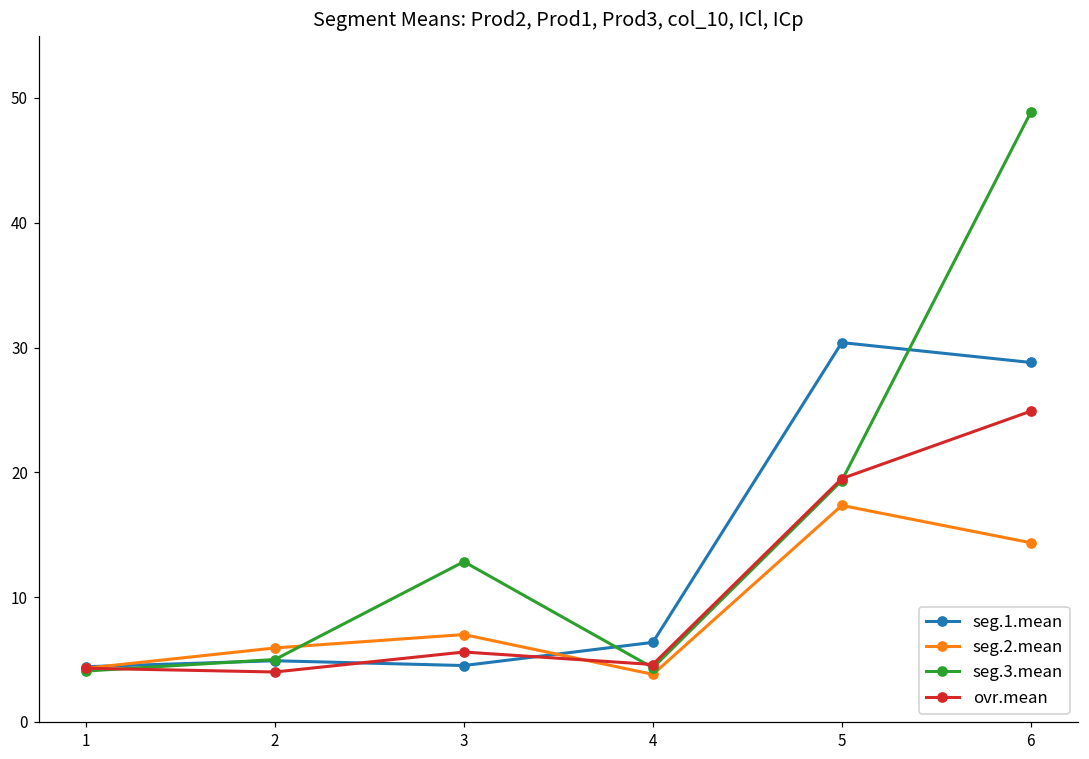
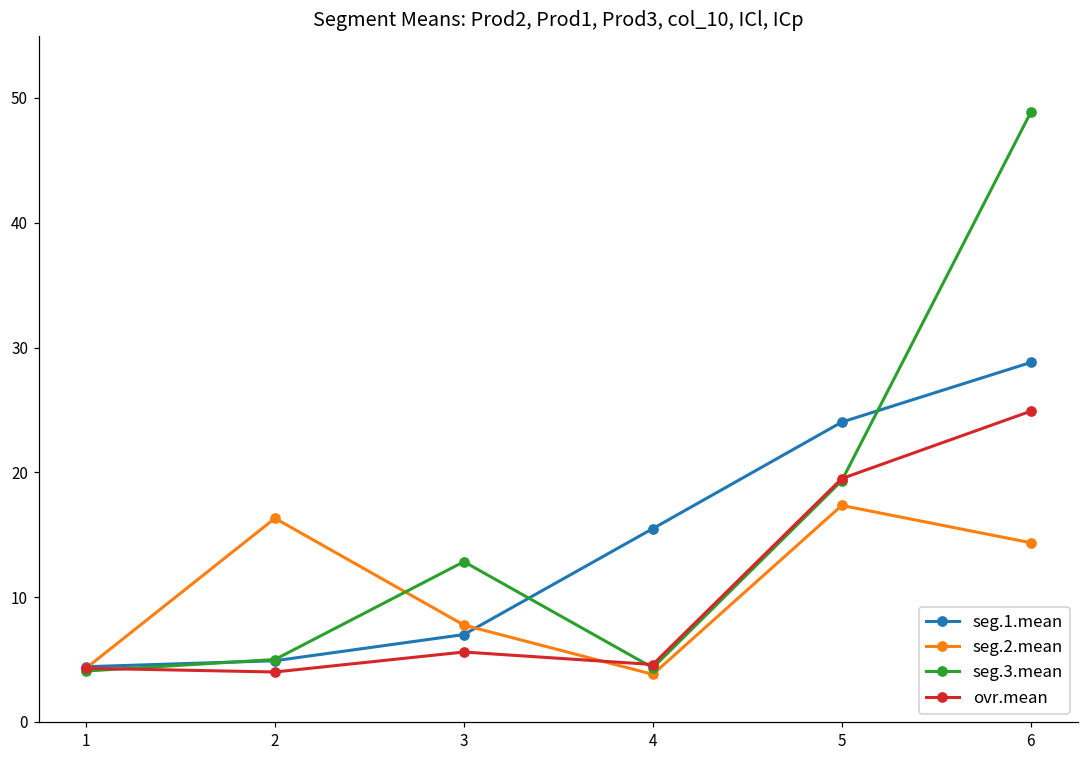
  {
    "seg.1.mean": {
-     "3": 4.5,
-     "4": 6.4,
-     "5": 30.4,
+     "3": 7.0,
+     "4": 15.5,
+     "5": 24.0,
      "6": 28.8
    },
    "seg.2.mean": {
-     "2": 5.9,
-     "3": 7.0,
+     "2": 16.3,
+     "3": 7.8,
      "4": 3.8,
      "5": 17.3,
      "6": 14.4
    },
    "seg.3.mean": {
      "3": 12.8,
      "4": 4.3,
      "6": 48.8
    },
    "ovr.mean": {
      "2": 4.0,
      "3": 5.6,
      "4": 4.6,
      "6": 24.9
    }
  }
